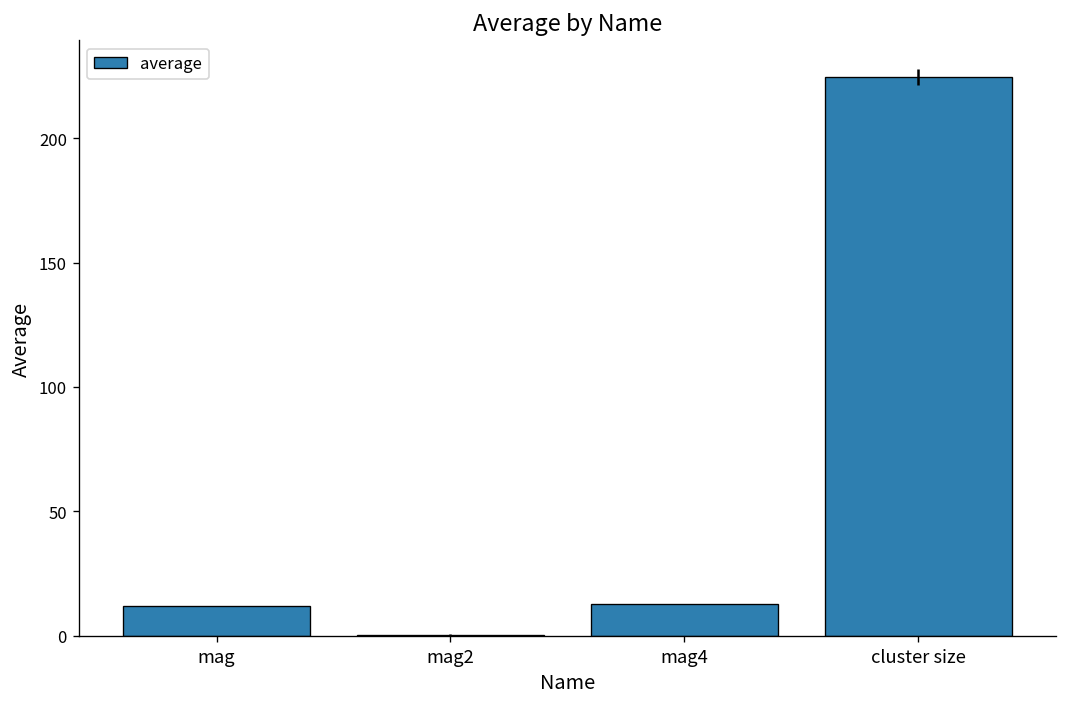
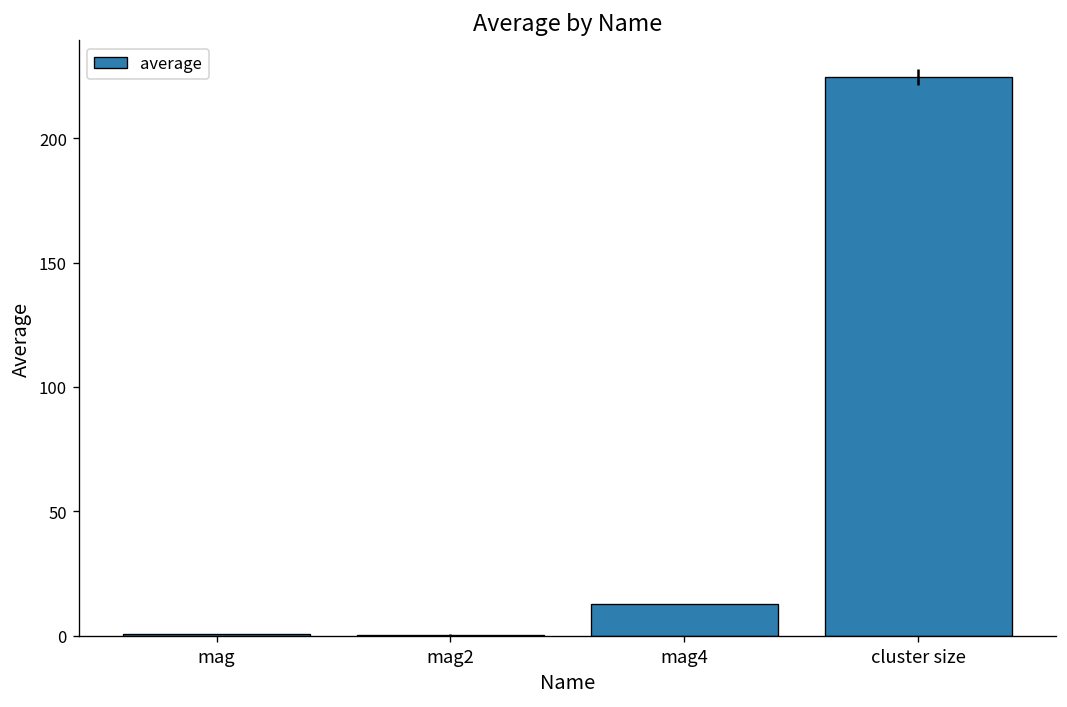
  {
-   "mag": 12,
+   "mag": 1,
    "mag4": 13,
    "cluster size": 225
  }
